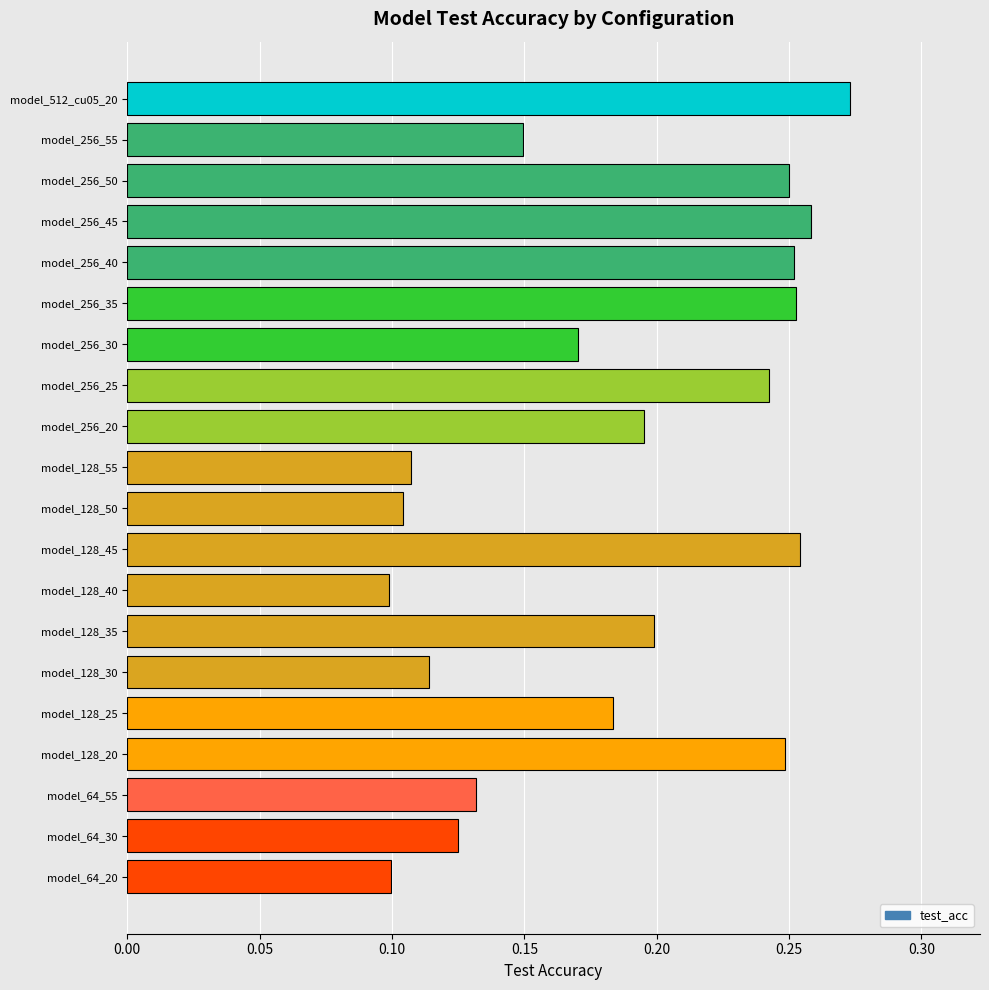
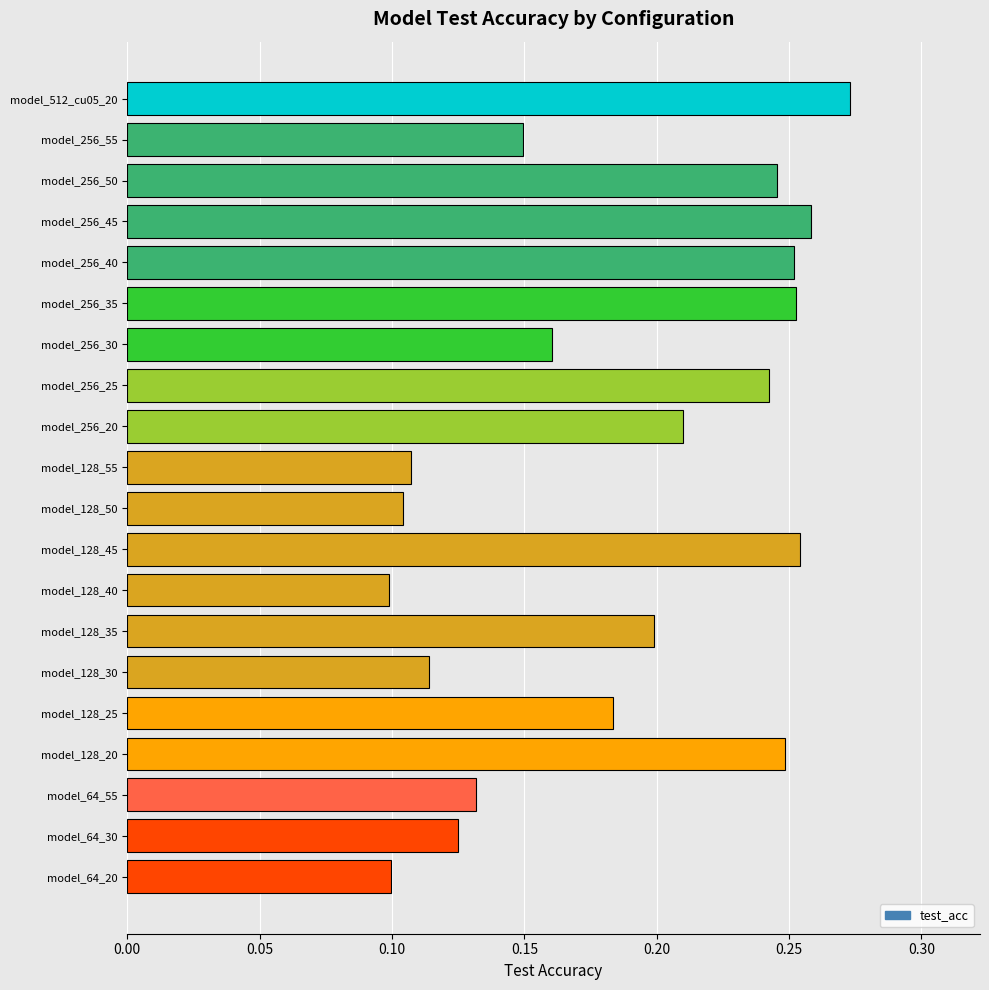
  {
    "model_512_cu05_20": 0.273,
    "model_256_55": 0.150,
-   "model_256_50": 0.250,
+   "model_256_50": 0.246,
    "model_256_45": 0.258,
    "model_256_40": 0.252,
    "model_256_35": 0.252,
-   "model_256_30": 0.170,
+   "model_256_30": 0.161,
    "model_256_25": 0.242,
-   "model_256_20": 0.195,
+   "model_256_20": 0.210,
    "model_128_55": 0.107,
    "model_128_50": 0.104,
    "model_128_45": 0.254,
    "model_128_40": 0.099,
    "model_128_35": 0.199,
    "model_128_30": 0.114,
    "model_128_25": 0.183,
    "model_128_20": 0.248,
    "model_64_55": 0.132,
    "model_64_30": 0.125,
    "model_64_20": 0.100
  }
